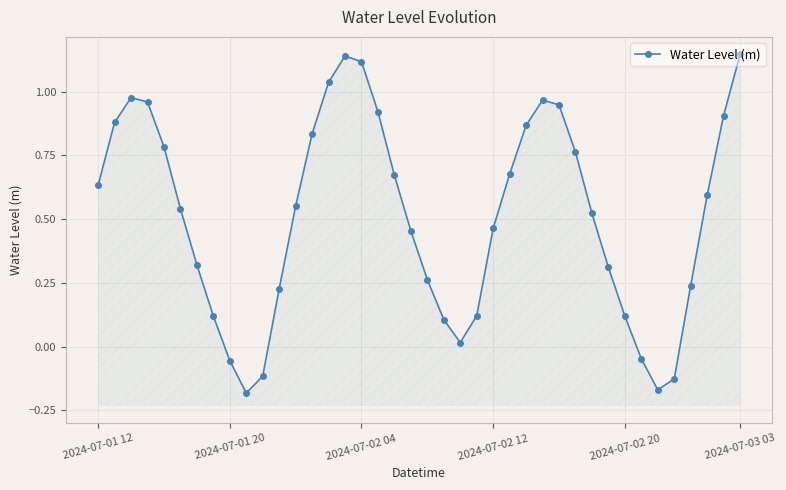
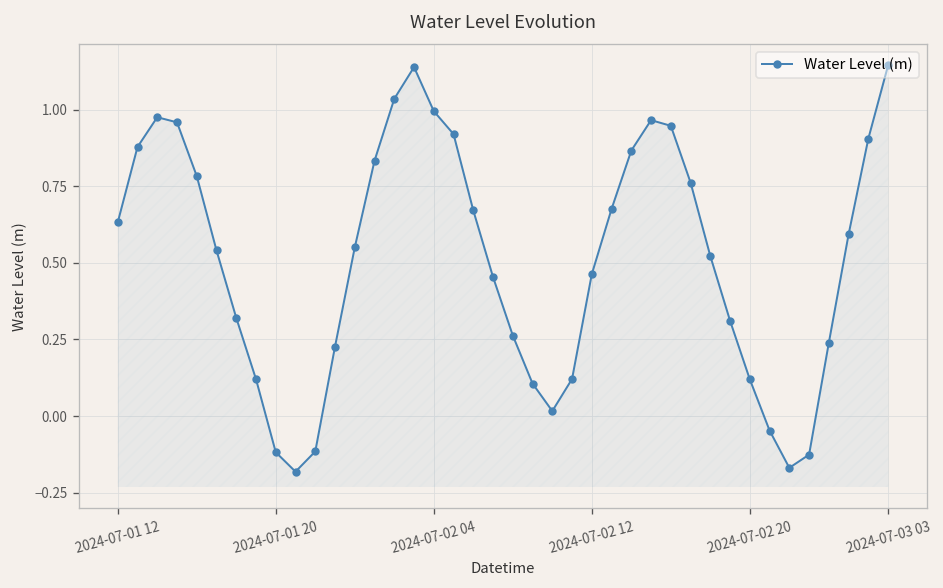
  {
    "2024-07-01 12": 0.63,
-   "2024-07-01 20": -0.05,
-   "2024-07-02 04": 1.12,
+   "2024-07-01 20": -0.12,
+   "2024-07-02 04": 1.00,
    "2024-07-02 12": 0.46,
    "2024-07-02 20": 0.12
  }
